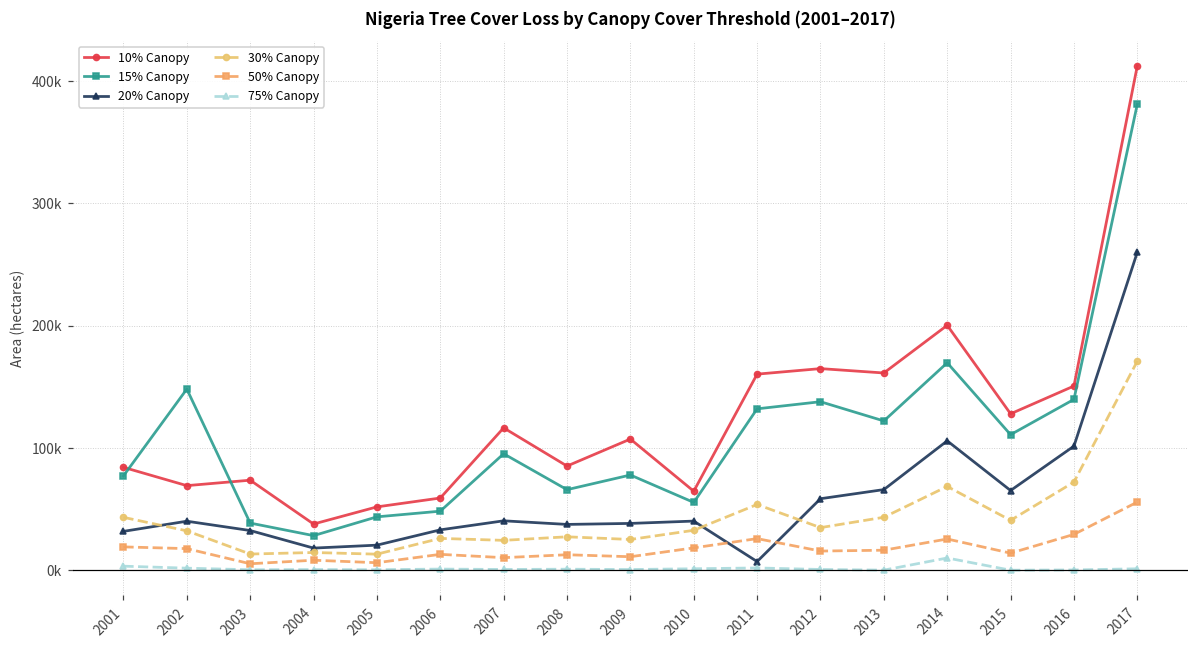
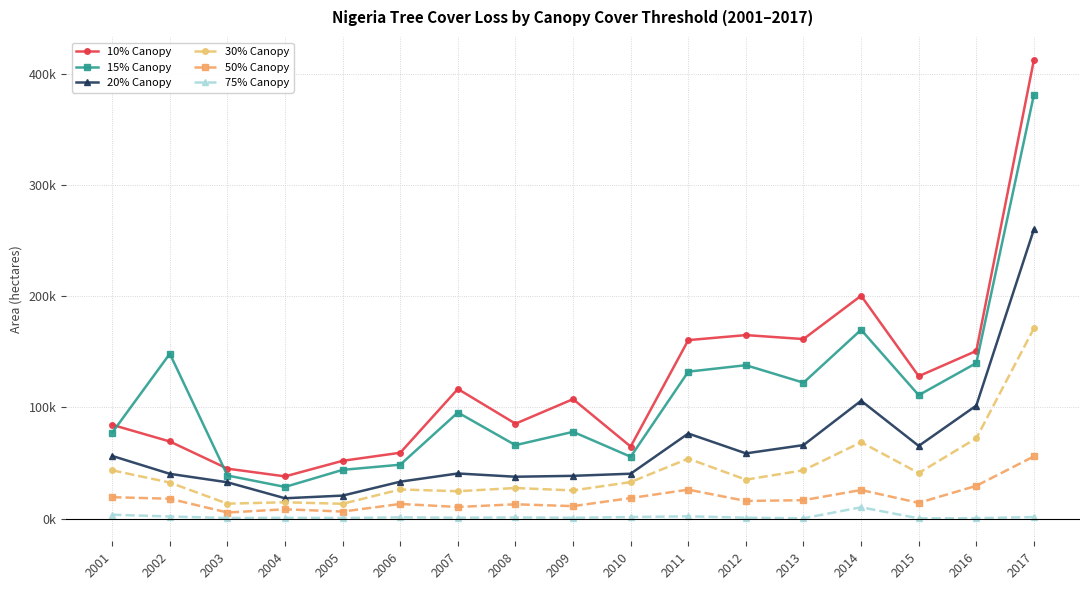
  {
    "10% Canopy": {
      "2001": 84000,
      "2002": 69000,
-     "2003": 74000,
+     "2003": 45000,
      "2004": 38000,
      "2005": 52000,
      "2006": 59000,
      "2007": 117000,
      "2008": 85000,
      "2009": 107000,
      "2010": 65000,
      "2011": 160000,
      "2012": 165000,
      "2013": 161000,
      "2014": 200000,
      "2015": 128000,
      "2016": 151000,
      "2017": 412000
    },
    "15% Canopy": {
      "2001": 77000,
      "2002": 148000,
      "2003": 39000,
      "2004": 28000,
      "2005": 44000,
      "2006": 48000,
      "2007": 95000,
      "2008": 66000,
      "2009": 78000,
      "2010": 56000,
      "2011": 132000,
      "2012": 138000,
      "2013": 122000,
      "2014": 170000,
      "2015": 111000,
      "2016": 140000,
      "2017": 381000
    },
    "20% Canopy": {
-     "2001": 32000,
+     "2001": 56000,
      "2002": 40000,
      "2003": 33000,
      "2004": 18000,
      "2005": 21000,
      "2006": 33000,
      "2007": 41000,
      "2008": 38000,
      "2009": 38000,
      "2010": 40000,
-     "2011": 7000,
+     "2011": 76000,
      "2012": 59000,
      "2013": 66000,
      "2014": 106000,
      "2015": 65000,
      "2016": 102000,
      "2017": 260000
    },
    "75% Canopy": {
      "2001": 3000,
      "2002": 2000,
      "2003": 1000,
      "2004": 1000,
      "2005": 1000,
      "2006": 1000,
      "2007": 1000,
      "2008": 1000,
      "2009": 1000,
      "2010": 1000,
      "2011": 2000,
      "2012": 1000,
      "2013": 0,
      "2014": 10000,
      "2015": 0,
      "2016": 0,
      "2017": 1000
    }
  }
